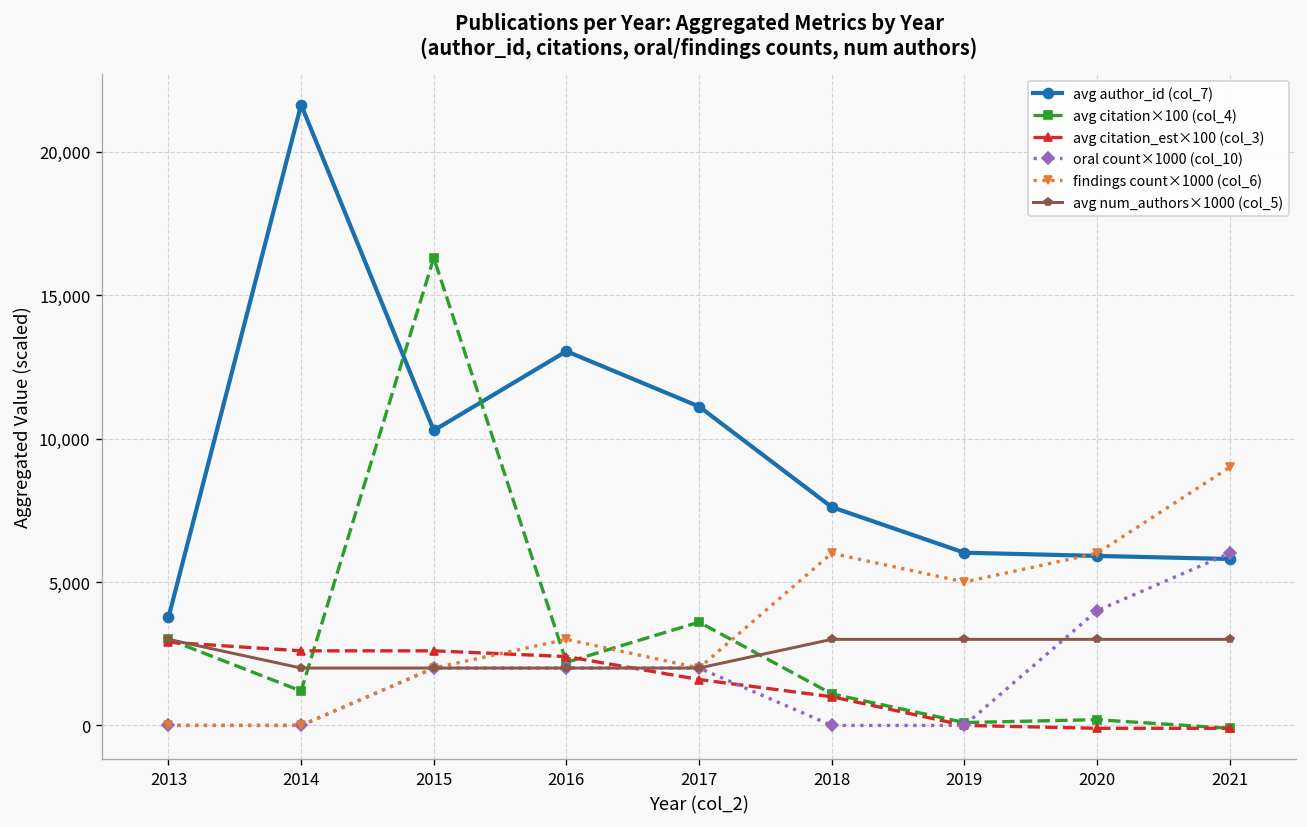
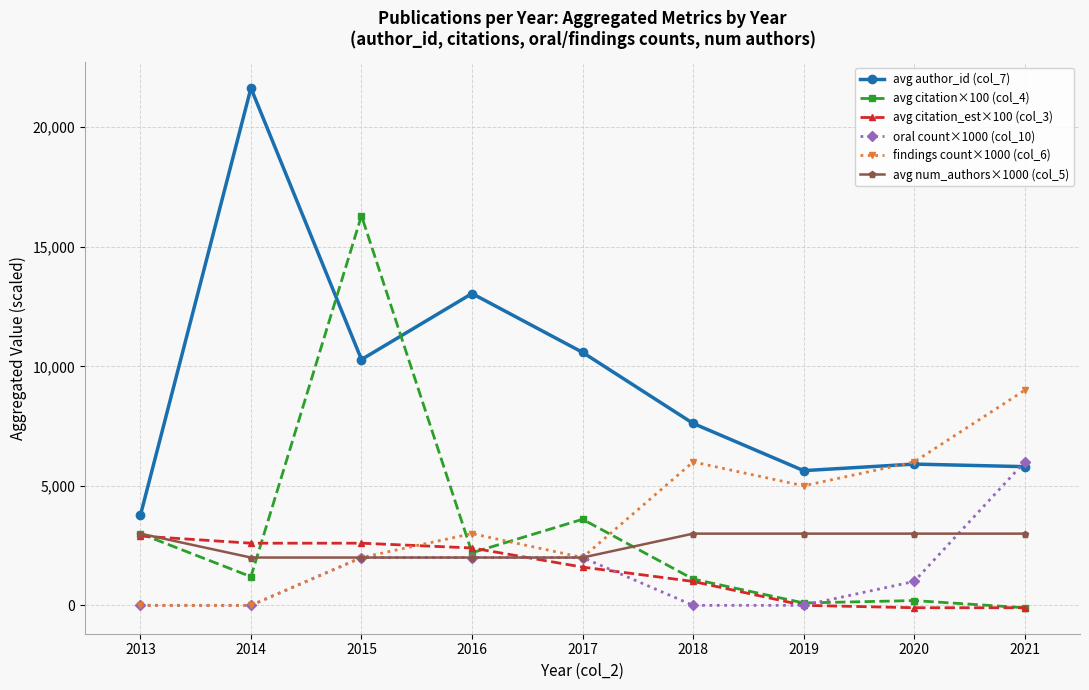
  {
    "avg author_id (col_7)": {
      "2013": "3,800",
      "2014": "21,600",
      "2015": "10,300",
      "2016": "13,000",
-     "2017": "11,100",
+     "2017": "10,600",
      "2018": "7,600",
-     "2019": "6,000",
+     "2019": "5,600",
      "2021": "5,800"
    },
    "avg citation×100 (col_4)": {
      "2014": "1,200",
      "2015": "16,300",
      "2016": "2,200",
      "2017": "3,600",
      "2020": "200"
    },
    "avg citation_est×100 (col_3)": {
      "2014": "2,600",
      "2015": "2,600",
      "2016": "2,400",
      "2017": "1,600",
      "2020": "-100"
    },
    "oral count×1000 (col_10)": {
      "2018": "0",
-     "2020": "4,000",
+     "2020": "1,000",
      "2021": "6,000"
    },
    "findings count×1000 (col_6)": {
      "2016": "3,000",
      "2018": "6,000",
      "2019": "5,000",
      "2021": "9,000"
    },
    "avg num_authors×1000 (col_5)": {
      "2014": "2,000",
      "2018": "3,000",
      "2019": "3,000",
      "2020": "3,000",
      "2021": "3,000"
    }
  }
